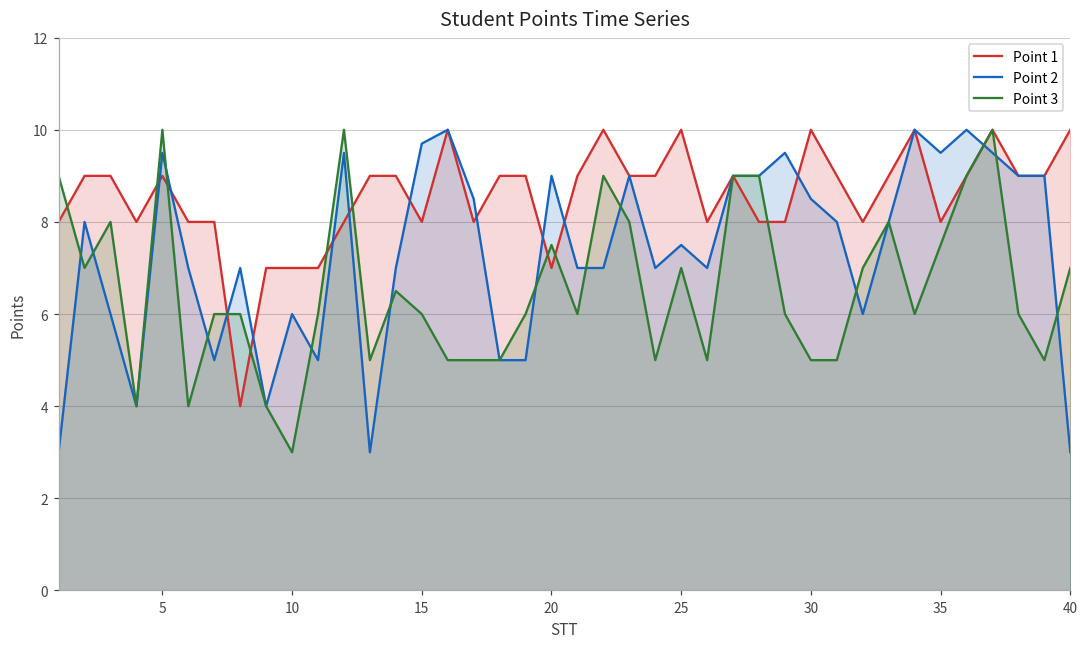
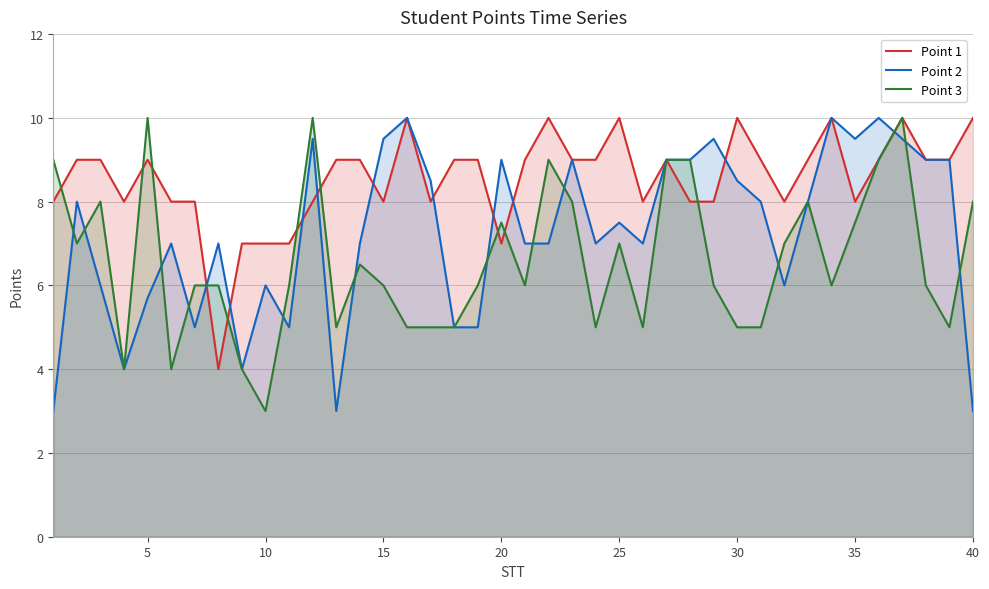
  {
    "Point 1": {
      "5": 9.0,
      "10": 7.0,
      "15": 8.0,
      "20": 7.0,
      "25": 10.0,
      "30": 10.0,
      "35": 8.0,
      "40": 10.0
    },
    "Point 2": {
-     "5": 9.5,
+     "5": 5.7,
      "10": 6.0,
-     "15": 9.7,
+     "15": 9.5,
      "20": 9.0,
      "25": 7.5,
      "30": 8.5,
      "35": 9.5,
      "40": 3.0
    },
    "Point 3": {
      "5": 10,
      "10": 3,
      "15": 6,
      "20": 7.5,
      "25": 7,
      "30": 5,
      "35": 7.5,
-     "40": 7
+     "40": 8
    }
  }
